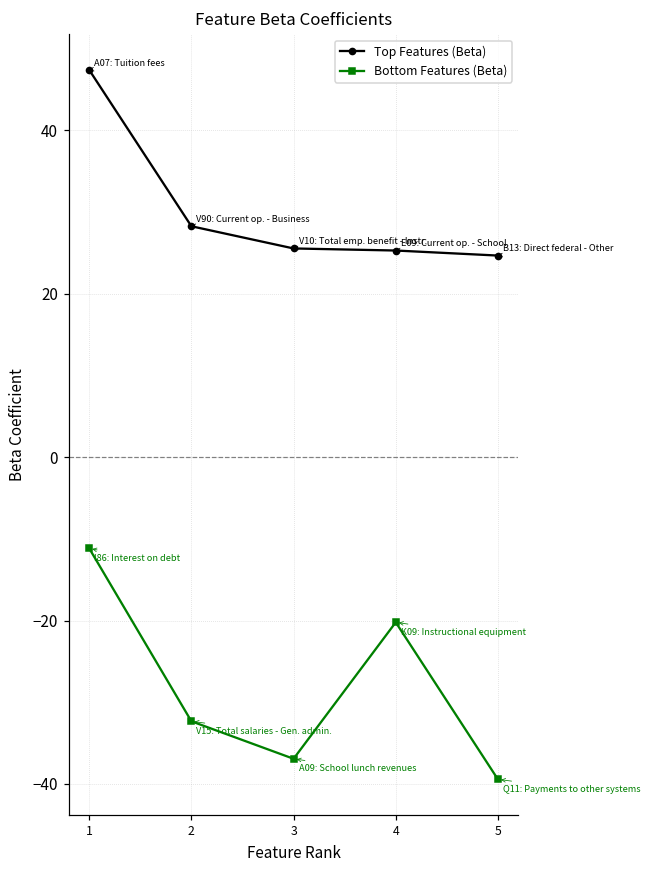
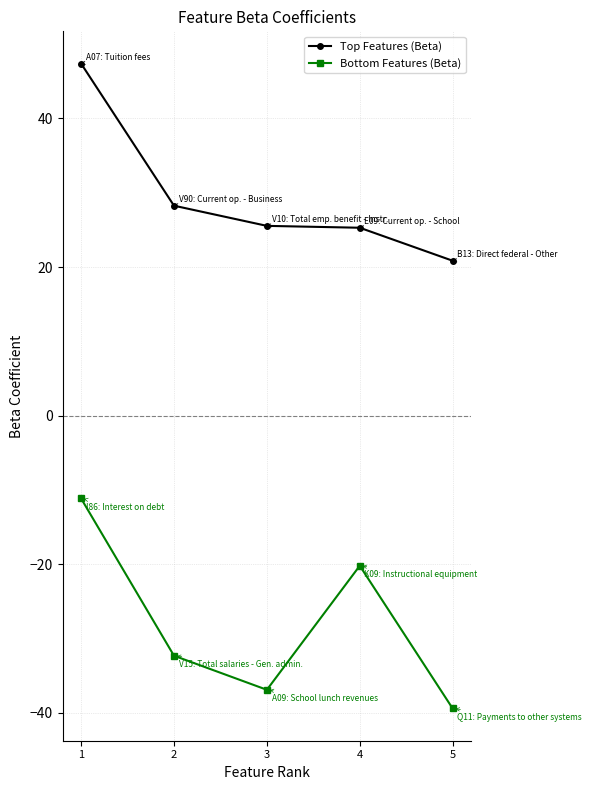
  {
    "Top Features (Beta)": {
      "1": 47,
      "2": 28,
      "3": 26,
      "4": 25,
-     "5": 25
+     "5": 21
    },
    "Bottom Features (Beta)": {
      "1": -11,
      "2": -32,
      "3": -37,
      "4": -20,
      "5": -39
    }
  }
